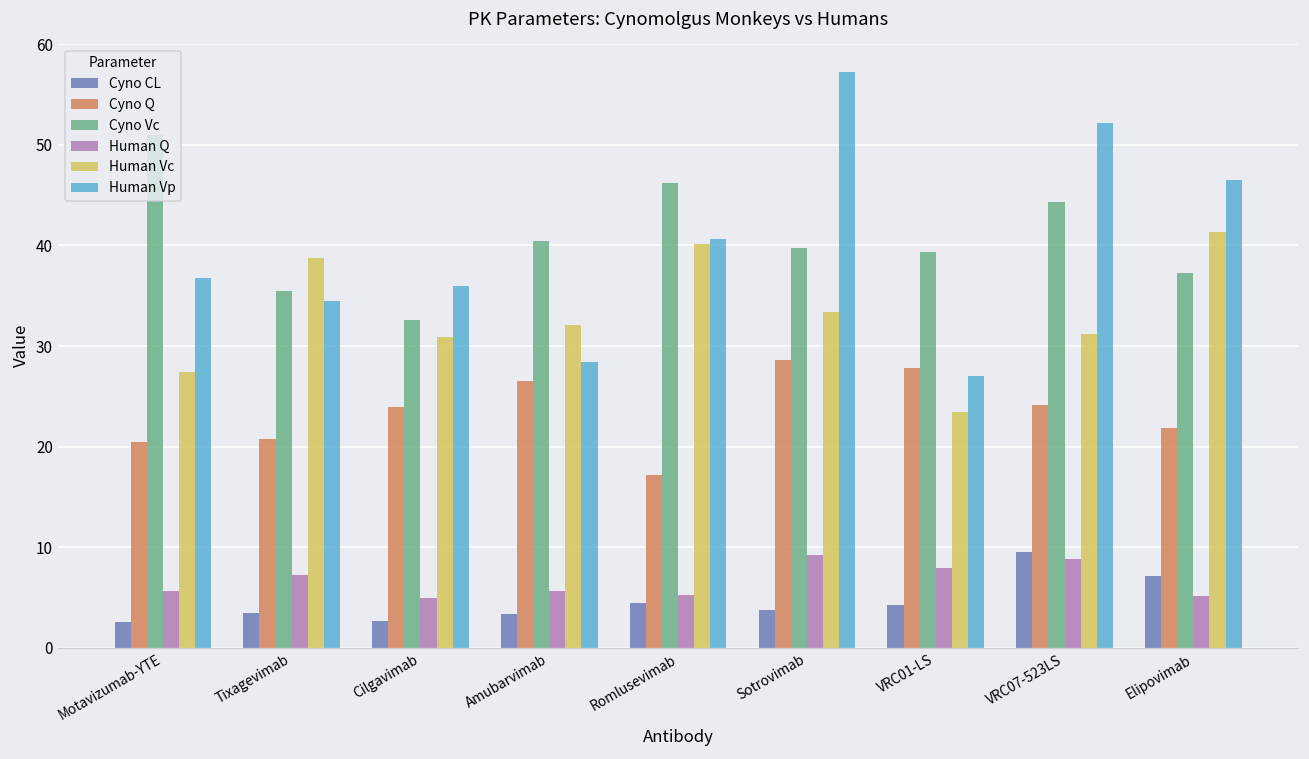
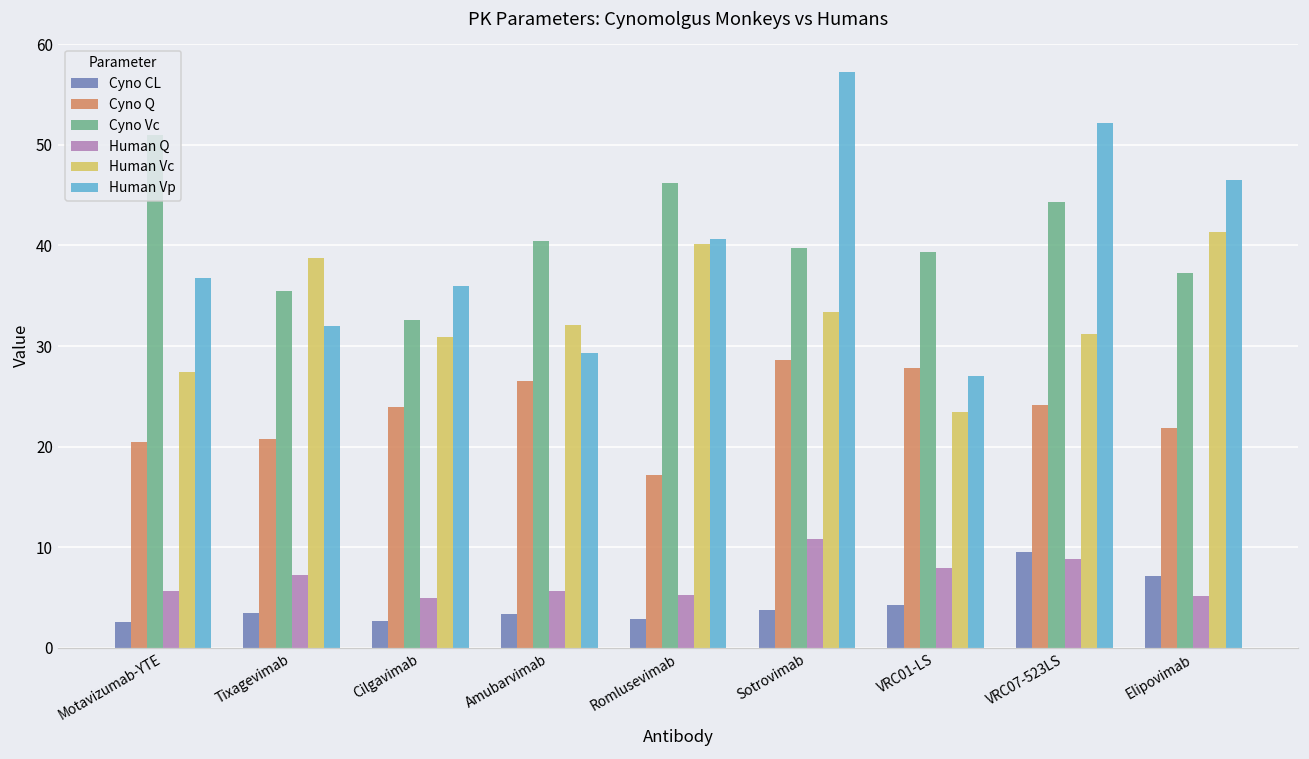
  {
    "Cyno CL": {
      "Motavizumab-YTE": 3,
      "Tixagevimab": 3,
      "Cilgavimab": 3,
      "Amubarvimab": 3,
-     "Romlusevimab": 4,
+     "Romlusevimab": 3,
      "Sotrovimab": 4,
      "VRC01-LS": 4,
      "VRC07-523LS": 10,
      "Elipovimab": 7
    },
    "Cyno Q": {
      "Motavizumab-YTE": 21,
      "Tixagevimab": 21,
      "Cilgavimab": 24,
      "Amubarvimab": 27,
      "Romlusevimab": 17,
      "Sotrovimab": 29,
      "VRC01-LS": 28,
      "VRC07-523LS": 24,
      "Elipovimab": 22
    },
    "Cyno Vc": {
      "Tixagevimab": 36,
      "Cilgavimab": 33,
      "Amubarvimab": 40,
      "Romlusevimab": 46,
      "Sotrovimab": 40,
      "VRC01-LS": 39,
      "VRC07-523LS": 44,
      "Elipovimab": 37
    },
    "Human Q": {
      "Motavizumab-YTE": 6,
      "Tixagevimab": 7,
      "Cilgavimab": 5,
      "Amubarvimab": 6,
      "Romlusevimab": 5,
-     "Sotrovimab": 9,
+     "Sotrovimab": 11,
      "VRC01-LS": 8,
      "VRC07-523LS": 9,
      "Elipovimab": 5
    },
    "Human Vc": {
      "Motavizumab-YTE": 27,
      "Tixagevimab": 39,
      "Cilgavimab": 31,
      "Amubarvimab": 32,
      "Romlusevimab": 40,
      "Sotrovimab": 33,
      "VRC01-LS": 23,
      "VRC07-523LS": 31,
      "Elipovimab": 41
    },
    "Human Vp": {
      "Motavizumab-YTE": 37,
-     "Tixagevimab": 35,
+     "Tixagevimab": 32,
      "Cilgavimab": 36,
-     "Amubarvimab": 28,
+     "Amubarvimab": 29,
      "Romlusevimab": 41,
      "Sotrovimab": 57,
      "VRC01-LS": 27,
      "VRC07-523LS": 52,
      "Elipovimab": 47
    }
  }
